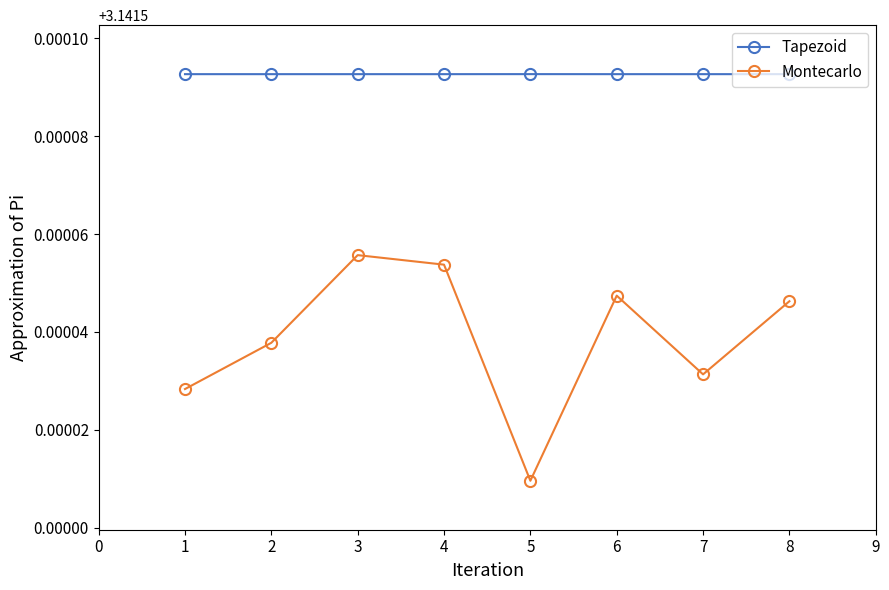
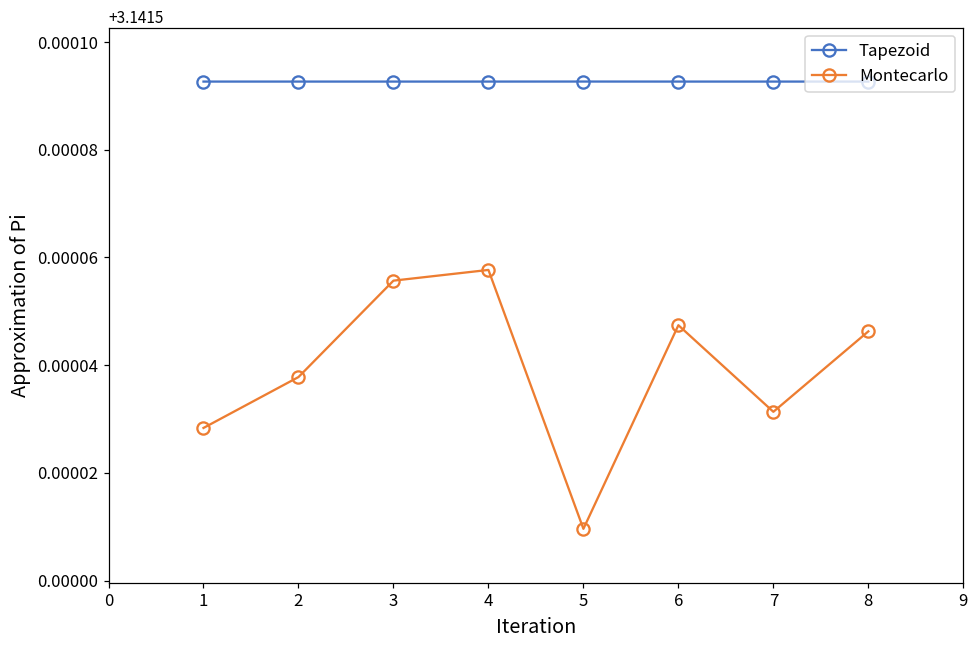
  {
    "Tapezoid": {
      "1": 3.141593,
      "2": 3.141593,
      "3": 3.141593,
      "4": 3.141593,
      "5": 3.141593,
      "6": 3.141593,
      "7": 3.141593
    },
    "Montecarlo": {
      "1": 3.141528,
      "2": 3.141538,
      "3": 3.141556,
-     "4": 3.141554,
+     "4": 3.141558,
      "5": 3.141510,
      "6": 3.141547,
      "7": 3.141531,
      "8": 3.141546
    }
  }
